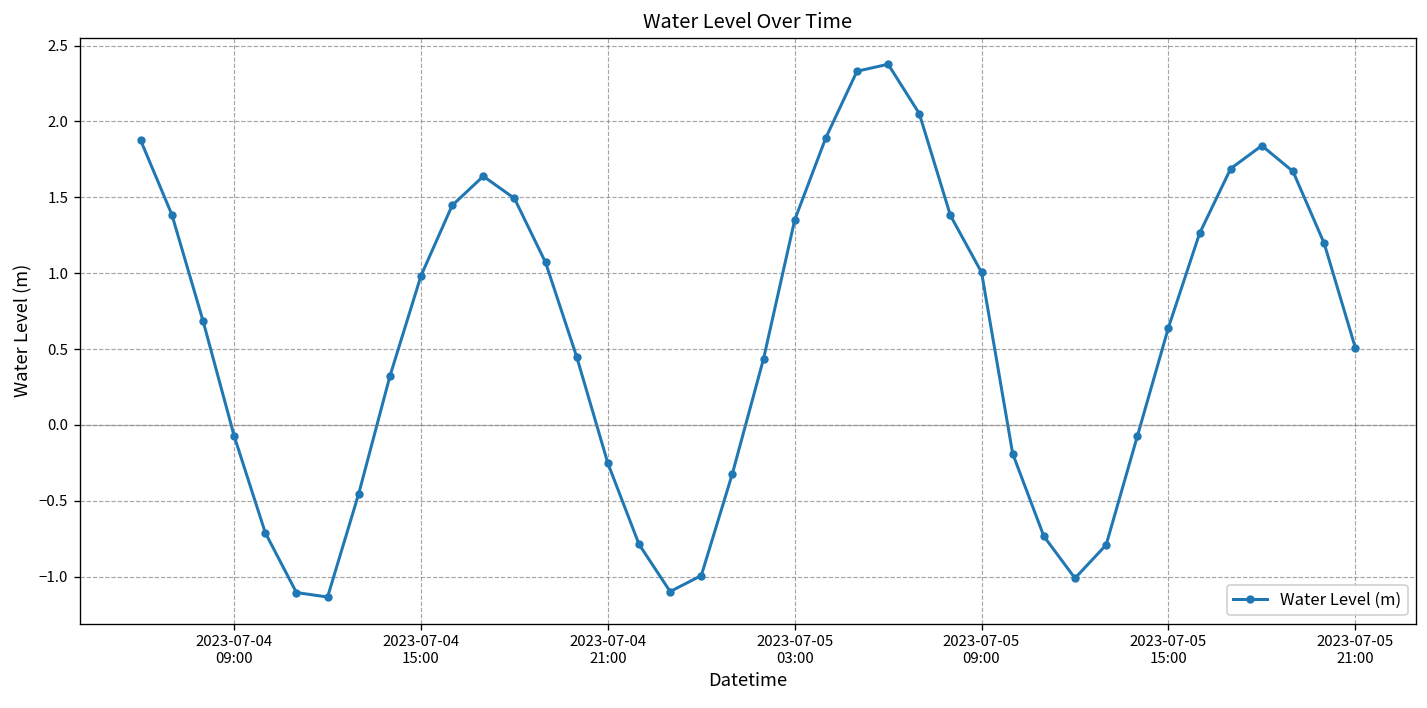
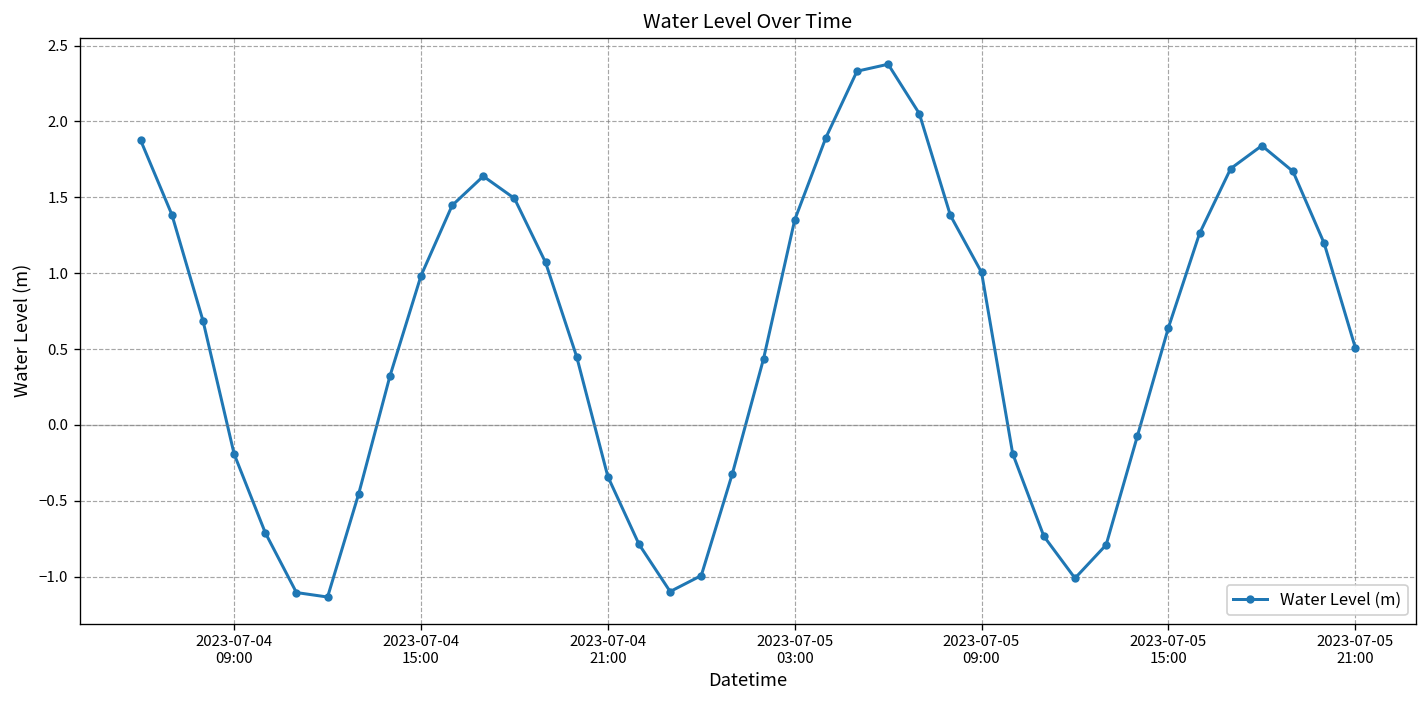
  {
-   "2023-07-04 09:00": -0.07,
+   "2023-07-04 09:00": -0.19,
    "2023-07-04 15:00": 0.98,
-   "2023-07-04 21:00": -0.25,
+   "2023-07-04 21:00": -0.34,
    "2023-07-05 03:00": 1.35,
    "2023-07-05 09:00": 1.01,
    "2023-07-05 15:00": 0.64,
    "2023-07-05 21:00": 0.51
  }
